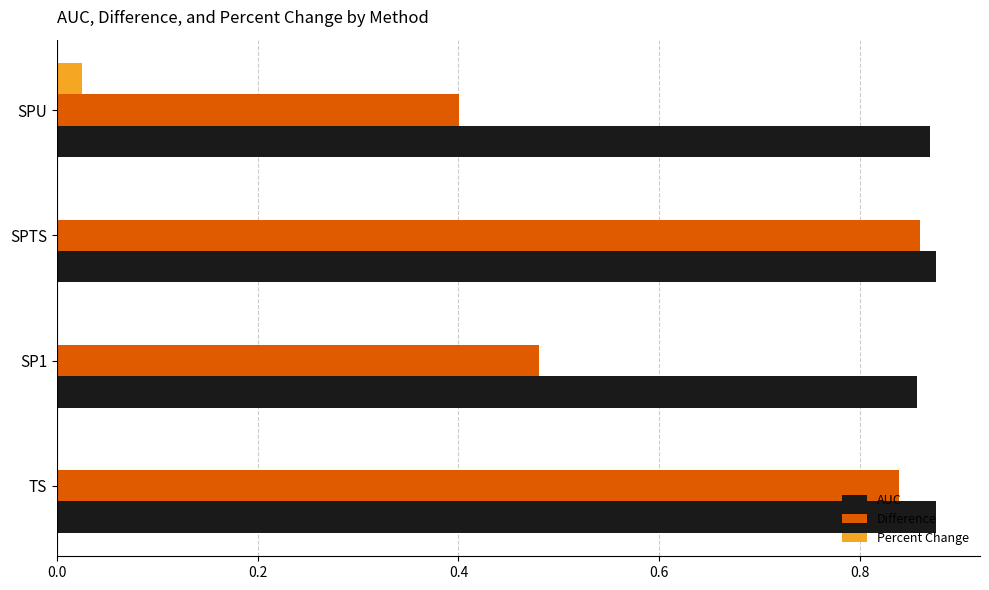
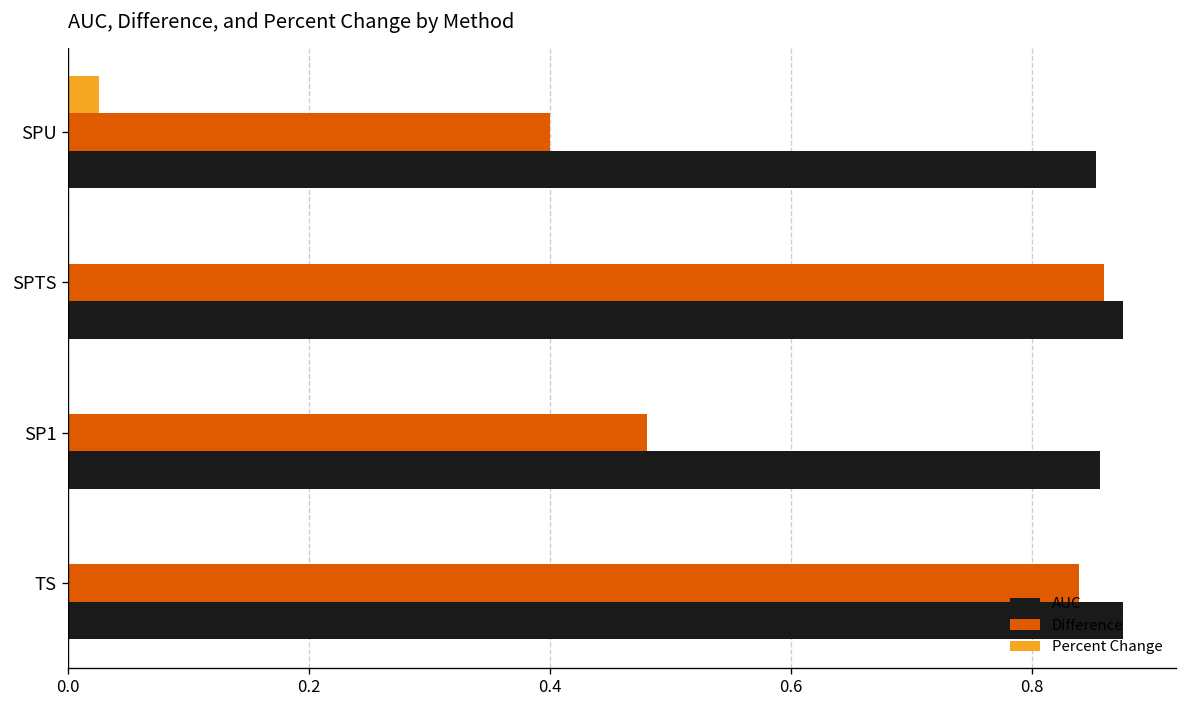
  {
    "AUC": {
-     "SPU": 0.870,
+     "SPU": 0.853,
      "SPTS": 0.876,
      "SP1": 0.856,
      "TS": 0.876
    },
    "Percent Change": {
      "SPU": 0.025,
      "SPTS": 0.000,
      "SP1": 0.000,
      "TS": 0.000
    }
  }
